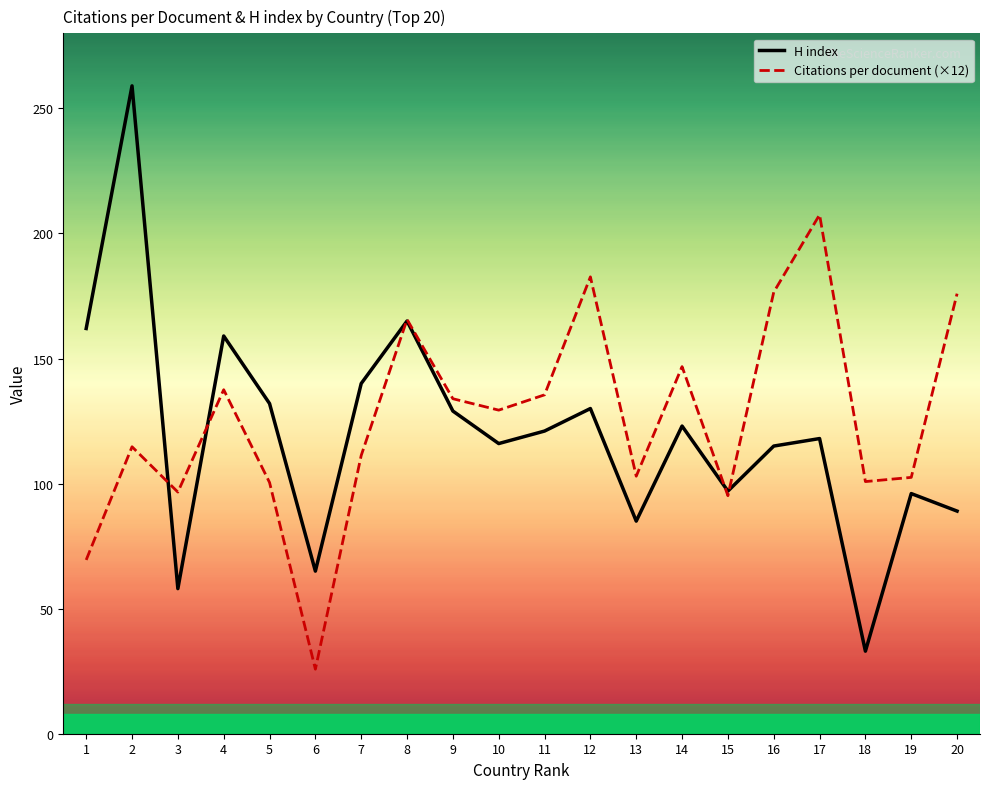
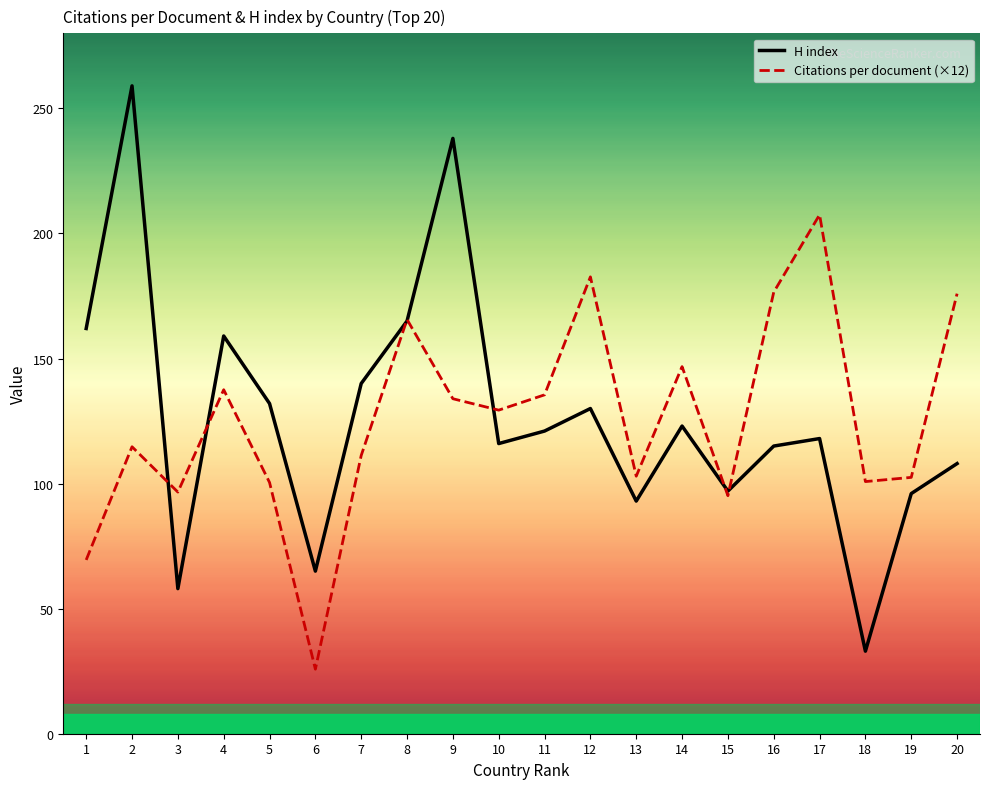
  {
    "H index": {
      "1": 162,
      "2": 259,
      "3": 58,
      "4": 159,
      "5": 132,
      "6": 65,
      "7": 140,
-     "9": 129,
+     "9": 238,
      "10": 116,
      "11": 121,
      "12": 130,
-     "13": 85,
+     "13": 93,
      "14": 123,
      "15": 97,
      "16": 115,
      "17": 118,
      "18": 33,
      "19": 96,
-     "20": 89
+     "20": 108
    },
    "Citations per document (×12)": {
      "1": 69,
      "2": 115,
      "3": 97,
      "4": 138,
      "5": 100,
      "6": 26,
      "7": 111,
      "9": 134,
      "10": 129,
      "11": 135,
      "12": 183,
      "13": 103,
      "14": 147,
      "15": 95,
      "16": 177,
      "17": 207,
      "18": 101,
      "19": 102,
      "20": 176
    }
  }
